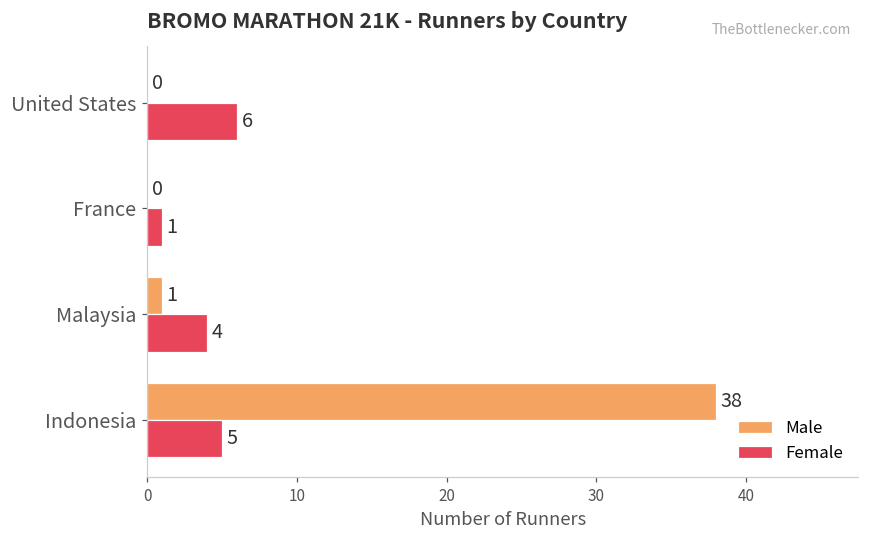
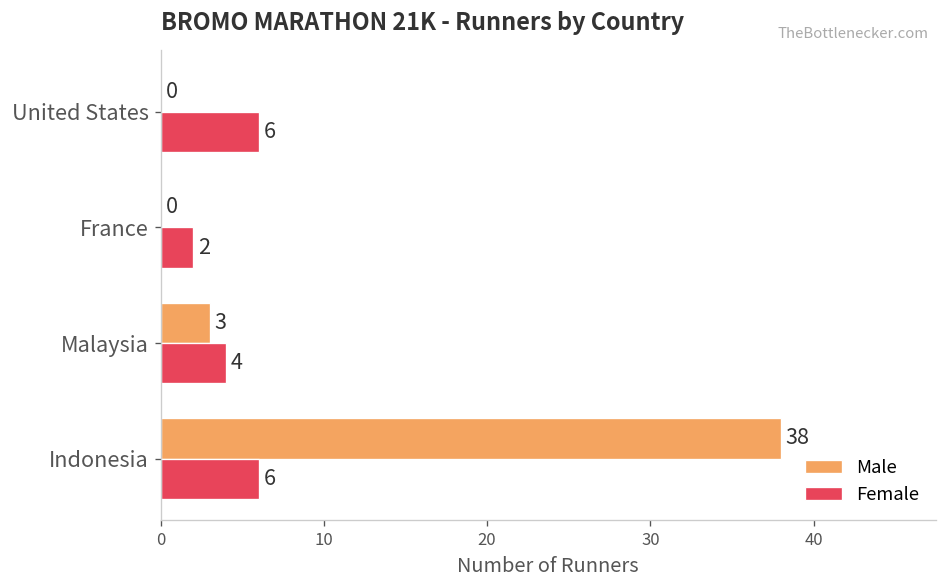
  {
    "Male": {
      "United States": 0,
      "France": 0,
-     "Malaysia": 1,
+     "Malaysia": 3,
      "Indonesia": 38
    },
    "Female": {
      "United States": 6,
-     "France": 1,
+     "France": 2,
      "Malaysia": 4,
-     "Indonesia": 5
+     "Indonesia": 6
    }
  }
